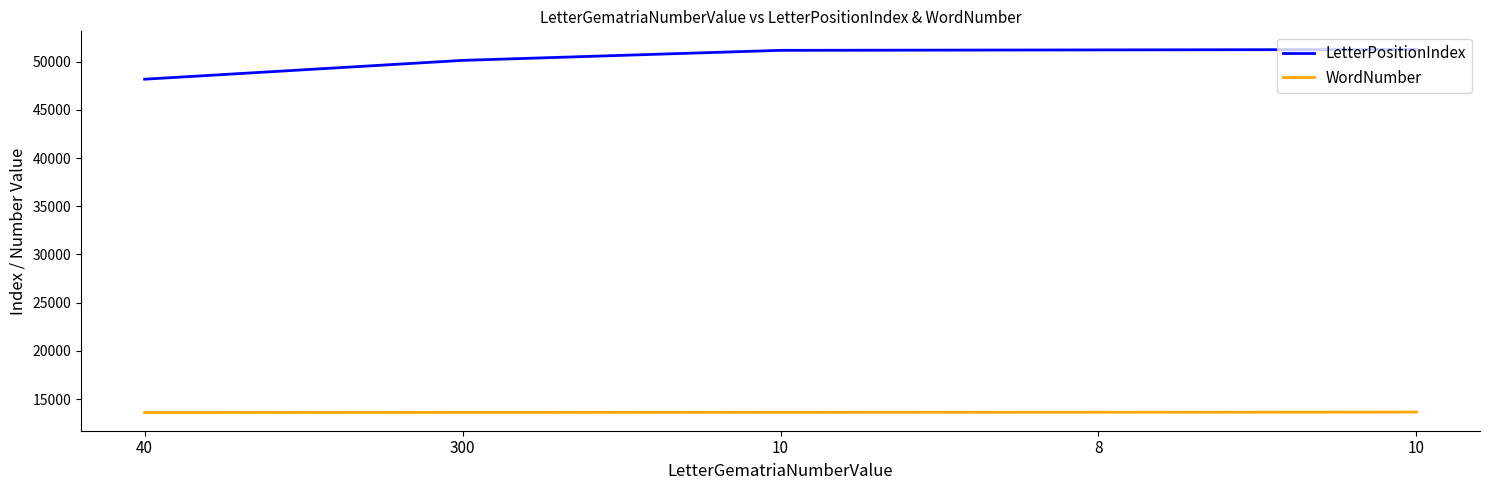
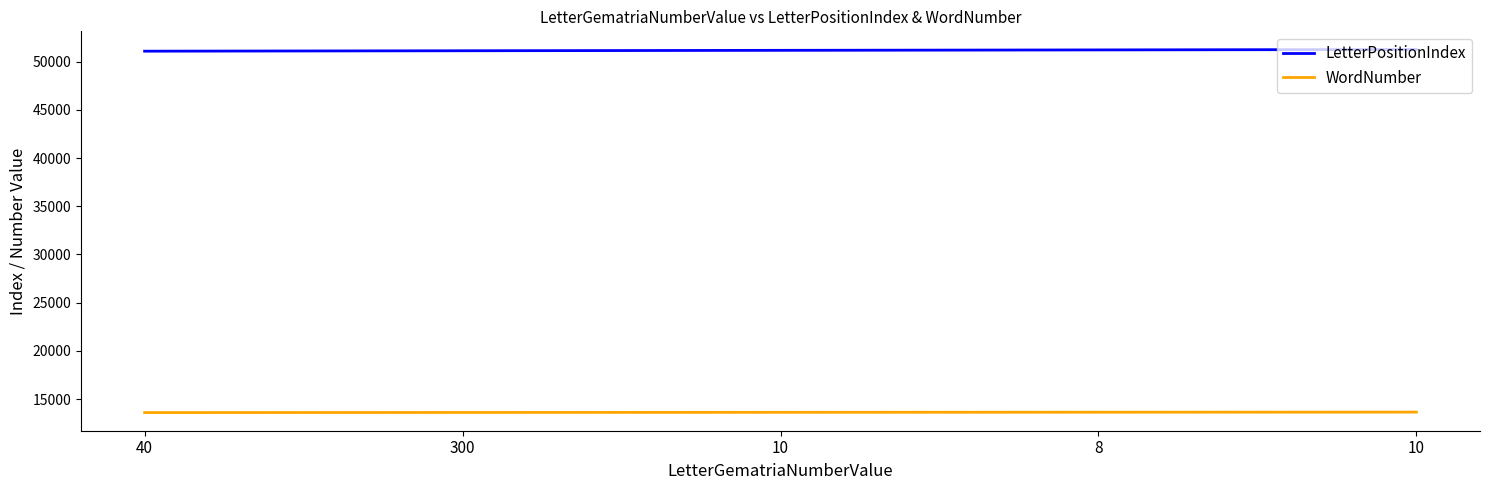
  {
    "LetterPositionIndex": {
-     "40": 48000,
-     "300": 50000,
+     "40": 51000,
+     "300": 51000,
      "8": 51000
    },
    "WordNumber": {
      "40": 14000,
      "300": 14000,
      "8": 14000
    }
  }
